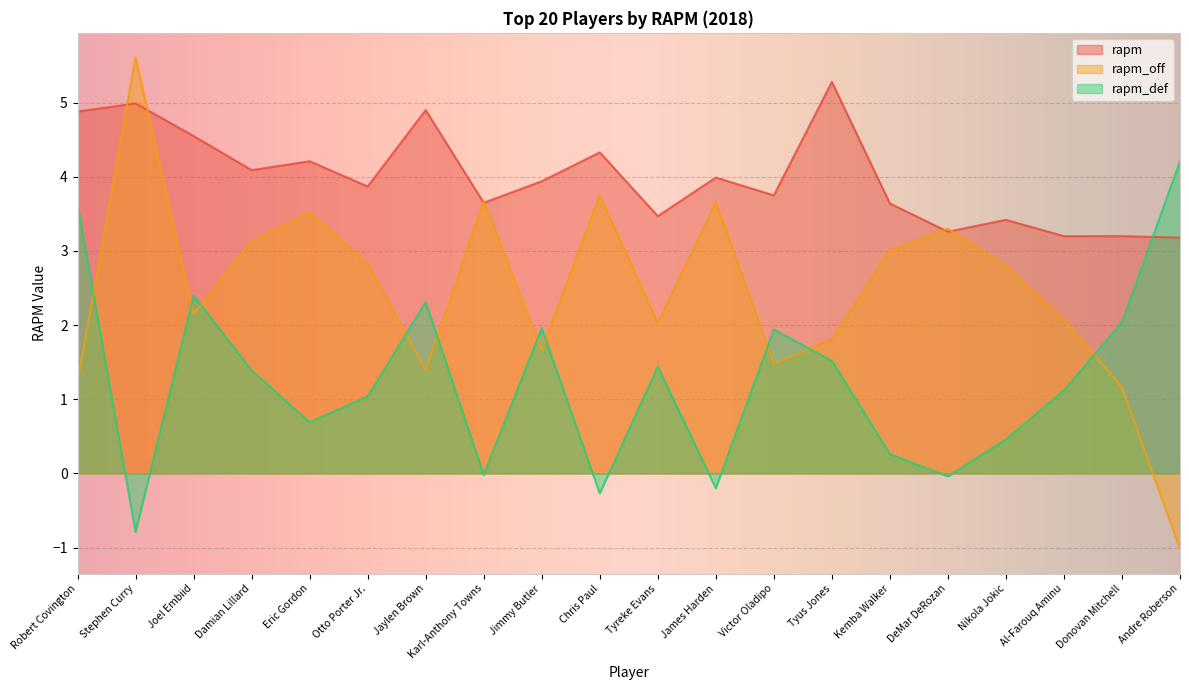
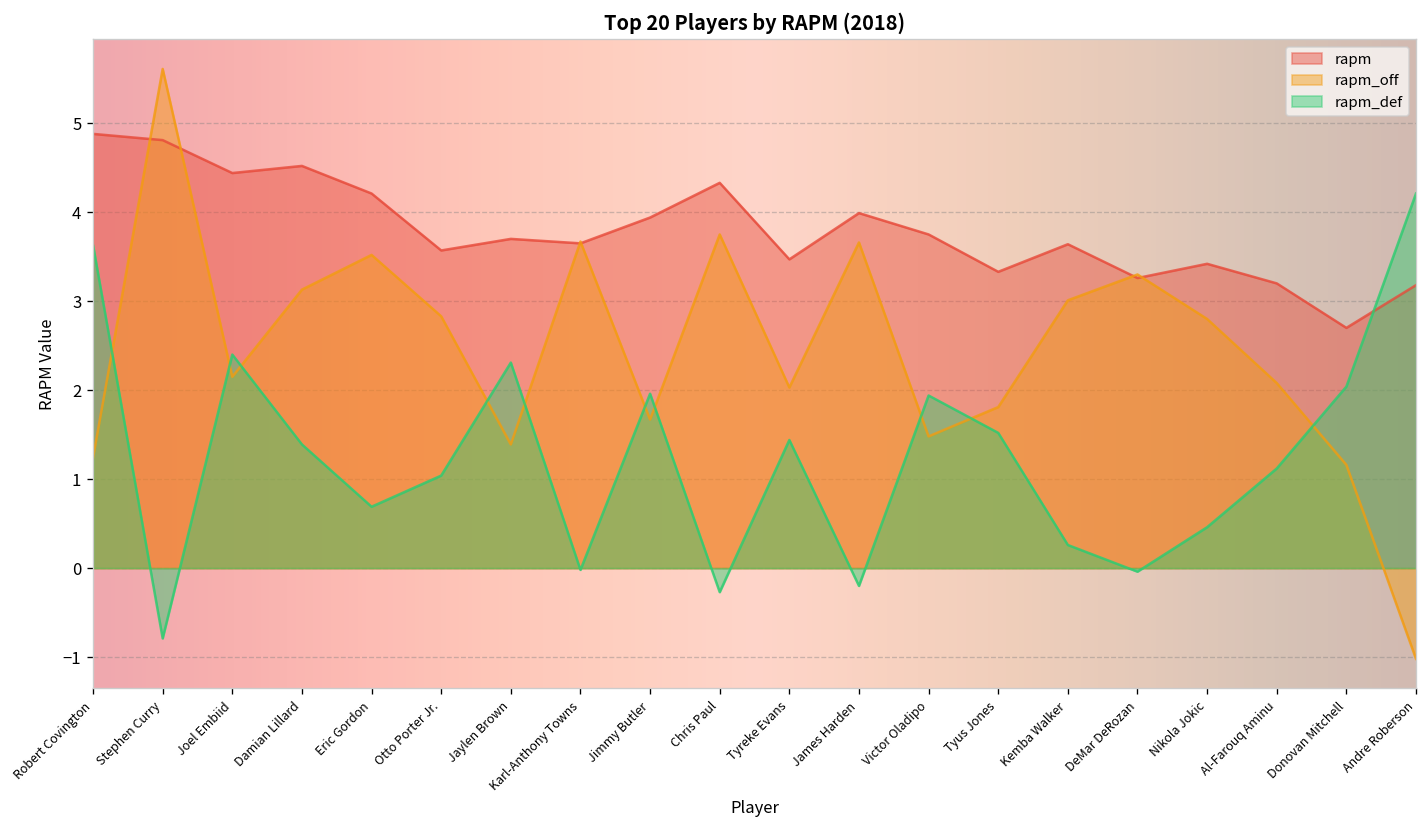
  {
    "rapm": {
      "Robert Covington": 4.9,
-     "Stephen Curry": 5.0,
-     "Joel Embiid": 4.6,
-     "Damian Lillard": 4.1,
+     "Stephen Curry": 4.8,
+     "Joel Embiid": 4.4,
+     "Damian Lillard": 4.5,
      "Eric Gordon": 4.2,
-     "Otto Porter Jr.": 3.9,
-     "Jaylen Brown": 4.9,
+     "Otto Porter Jr.": 3.6,
+     "Jaylen Brown": 3.7,
      "Jimmy Butler": 3.9,
      "Chris Paul": 4.3,
      "Tyreke Evans": 3.5,
      "James Harden": 4.0,
      "Victor Oladipo": 3.8,
-     "Tyus Jones": 5.3,
+     "Tyus Jones": 3.3,
      "Kemba Walker": 3.6,
      "DeMar DeRozan": 3.3,
      "Nikola Jokic": 3.4,
      "Al-Farouq Aminu": 3.2,
-     "Donovan Mitchell": 3.2,
+     "Donovan Mitchell": 2.7,
      "Andre Roberson": 3.2
    }
  }
